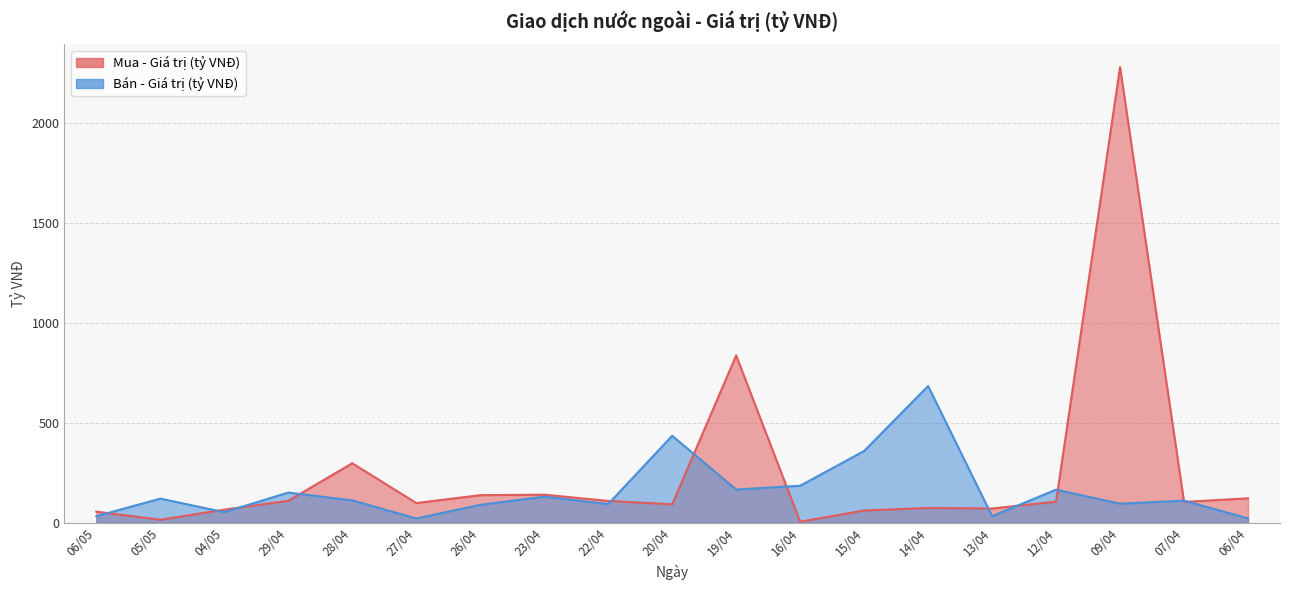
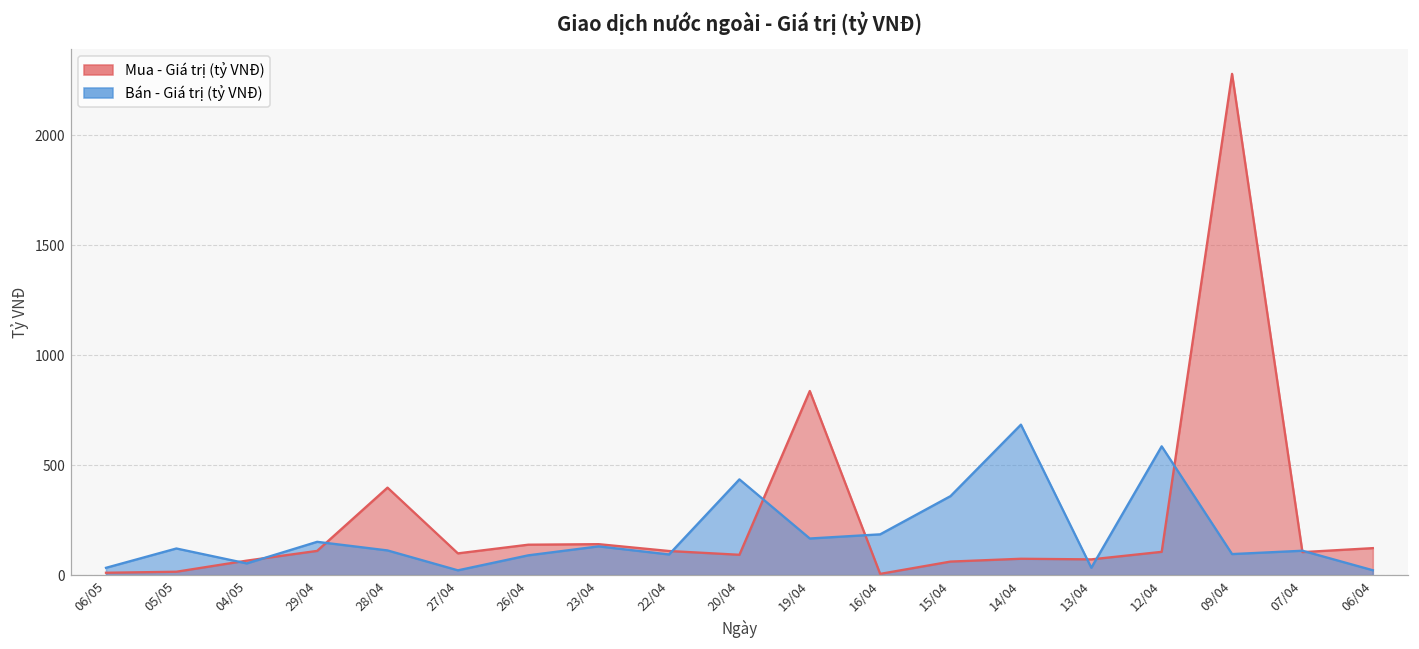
  {
    "Mua - Giá trị (tỷ VNĐ)": {
-     "06/05": 60,
+     "06/05": 10,
      "05/05": 20,
      "04/05": 70,
      "29/04": 110,
-     "28/04": 300,
+     "28/04": 400,
      "27/04": 100,
      "26/04": 140,
      "22/04": 110,
      "20/04": 90,
      "19/04": 840,
      "16/04": 10,
      "15/04": 60,
      "14/04": 70,
      "13/04": 70,
      "12/04": 110,
      "09/04": 2280,
      "06/04": 120
    },
    "Bán - Giá trị (tỷ VNĐ)": {
      "06/05": 30,
      "05/05": 120,
      "04/05": 50,
      "29/04": 150,
      "28/04": 110,
      "27/04": 20,
      "26/04": 90,
      "22/04": 90,
      "20/04": 440,
      "19/04": 170,
      "16/04": 190,
      "15/04": 360,
      "14/04": 680,
      "13/04": 30,
-     "12/04": 170,
+     "12/04": 590,
      "09/04": 100,
      "06/04": 20
    }
  }
